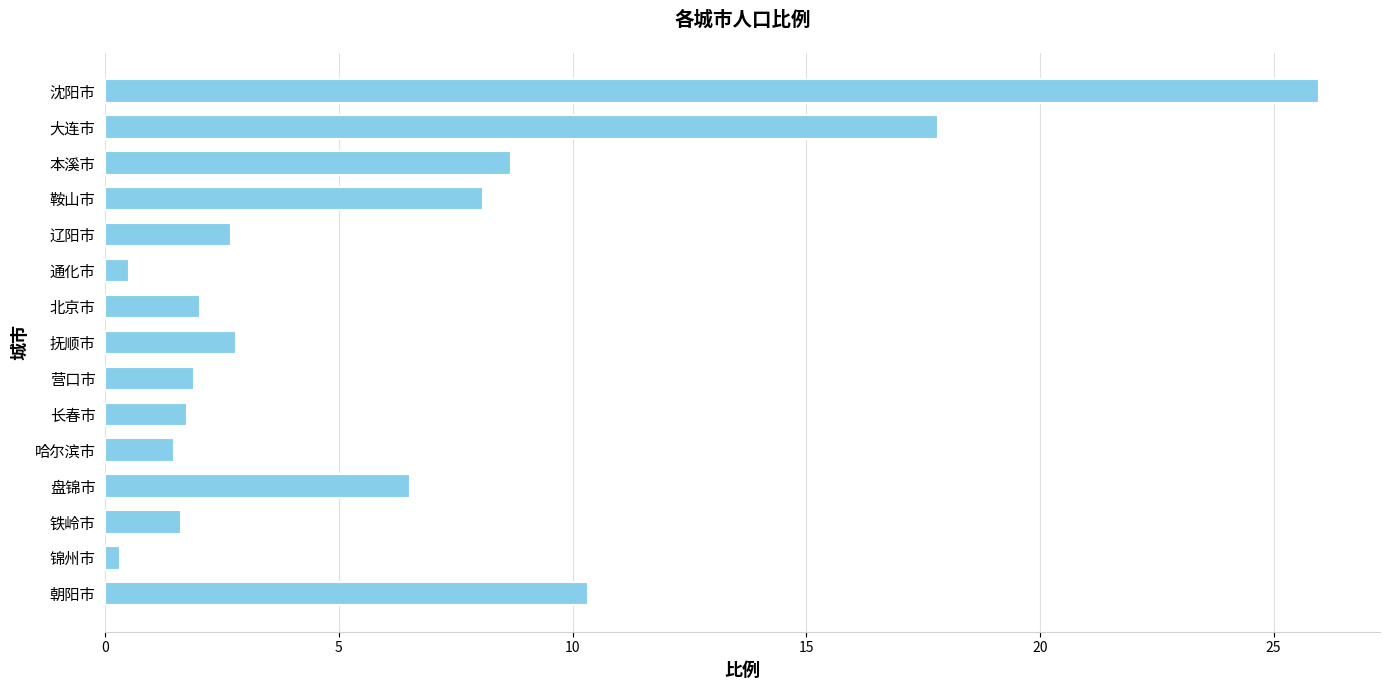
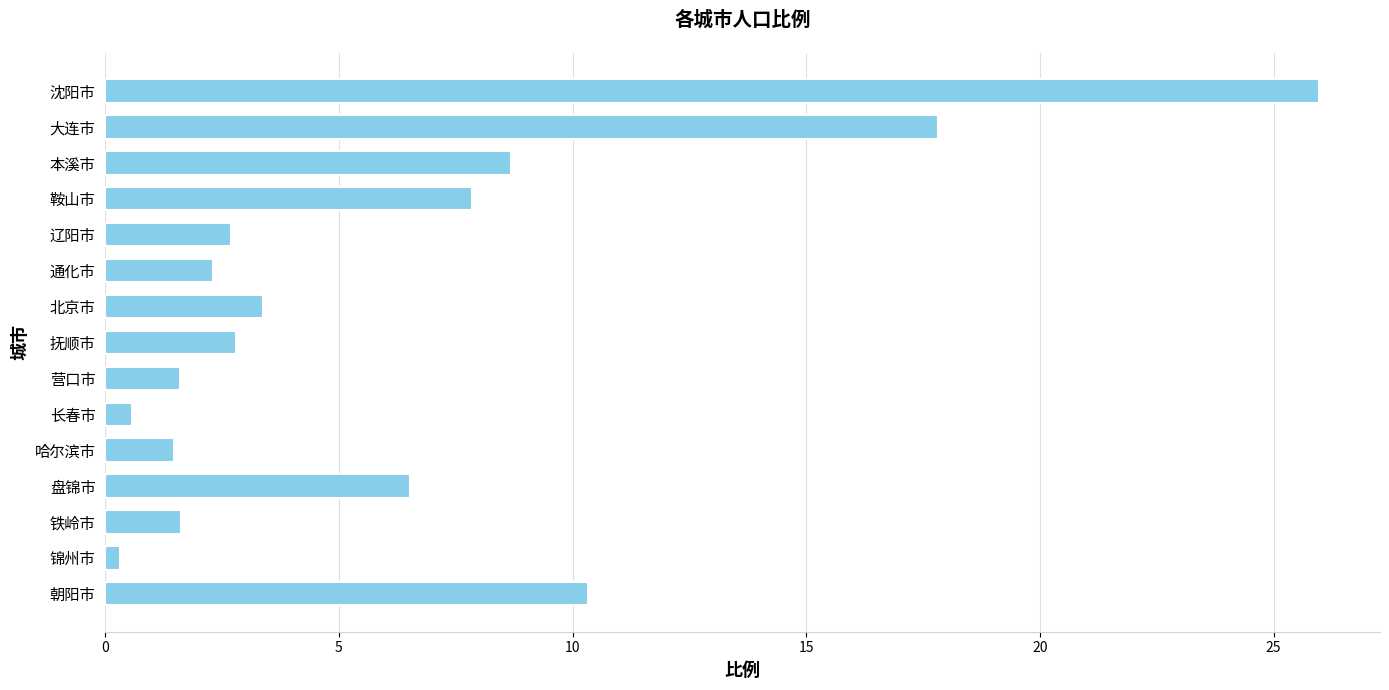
  {
    "沈阳市": 26.0,
    "大连市": 17.8,
    "本溪市": 8.7,
-   "鞍山市": 8.1,
+   "鞍山市": 7.8,
    "辽阳市": 2.7,
-   "通化市": 0.5,
-   "北京市": 2.0,
+   "通化市": 2.3,
+   "北京市": 3.4,
    "抚顺市": 2.8,
-   "营口市": 1.9,
-   "长春市": 1.7,
+   "营口市": 1.6,
+   "长春市": 0.6,
    "哈尔滨市": 1.5,
    "盘锦市": 6.5,
    "铁岭市": 1.6,
    "锦州市": 0.3,
    "朝阳市": 10.3
  }
